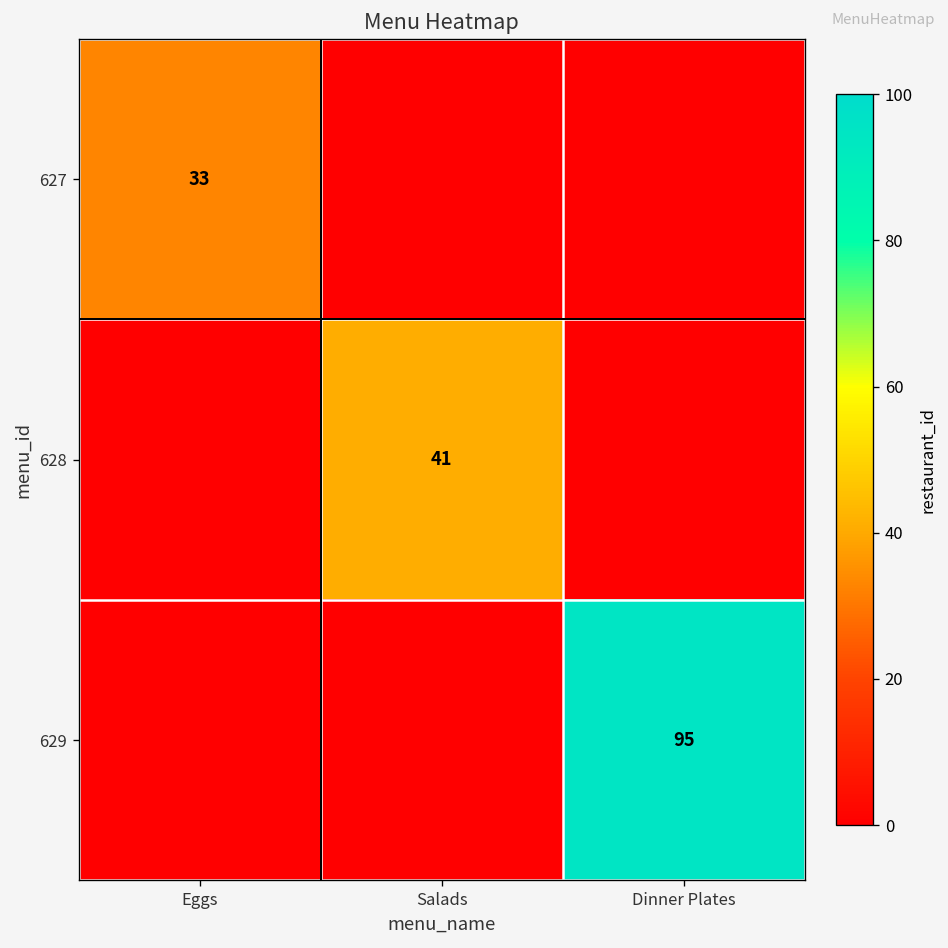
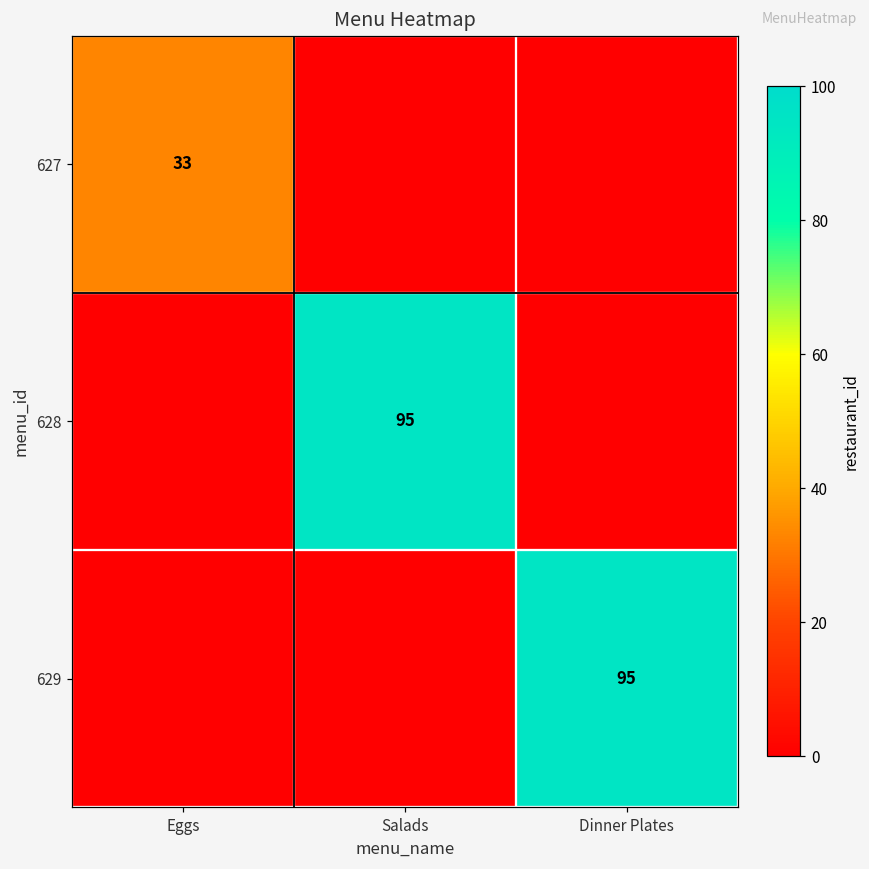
  {
    "627": {
      "Eggs": 33
    },
    "628": {
-     "Salads": 41
+     "Salads": 95
    },
    "629": {
      "Dinner Plates": 95
    }
  }
